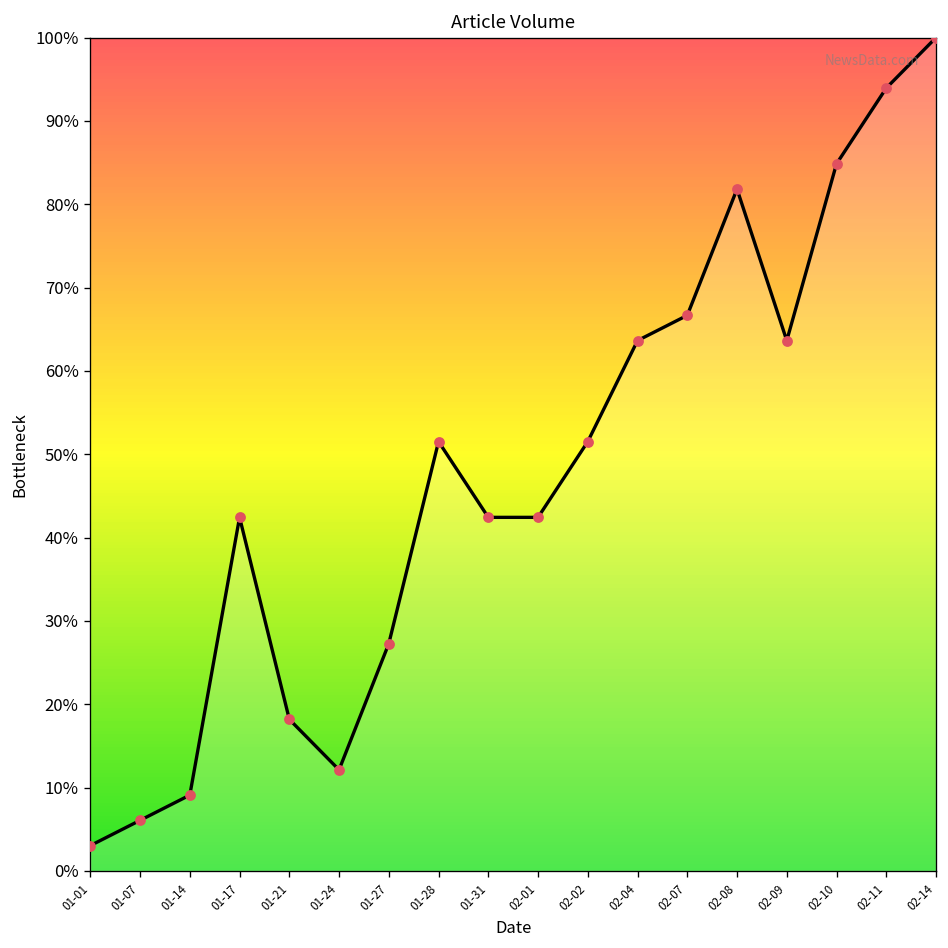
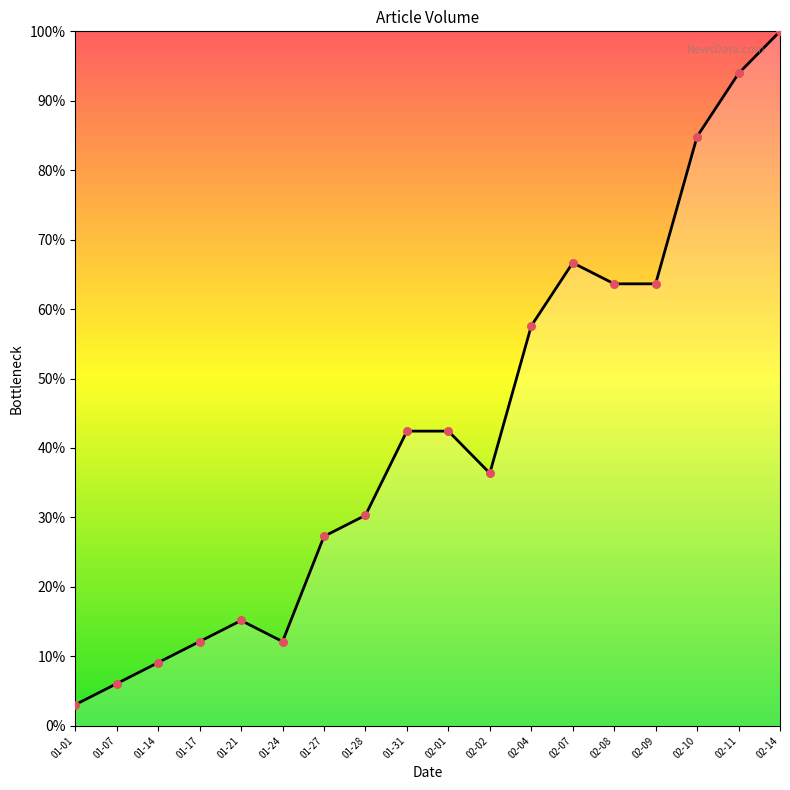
  {
    "01-01": "3%",
    "01-07": "6%",
    "01-14": "9%",
-   "01-17": "42%",
-   "01-21": "18%",
+   "01-17": "12%",
+   "01-21": "15%",
    "01-24": "12%",
    "01-27": "27%",
-   "01-28": "52%",
+   "01-28": "30%",
    "01-31": "42%",
    "02-01": "42%",
-   "02-02": "52%",
-   "02-04": "64%",
+   "02-02": "36%",
+   "02-04": "58%",
    "02-07": "67%",
-   "02-08": "82%",
+   "02-08": "64%",
    "02-09": "64%",
    "02-10": "85%",
    "02-11": "94%",
    "02-14": "100%"
  }
